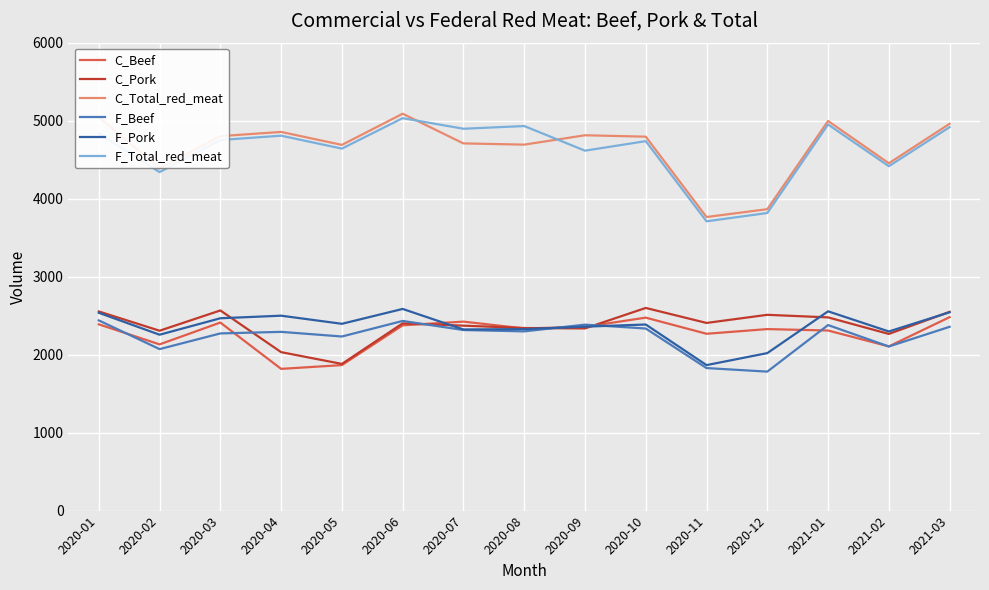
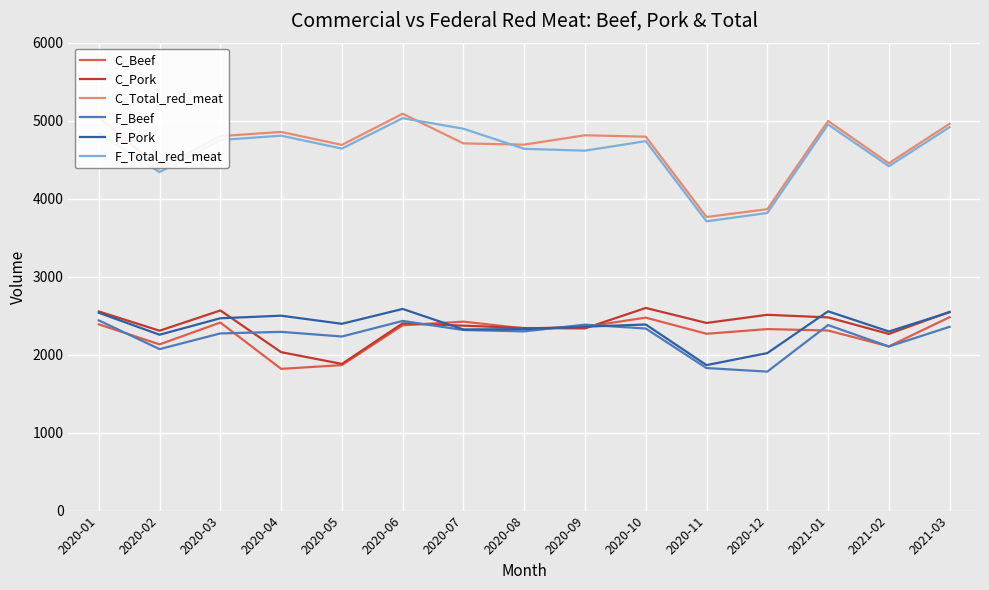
  {
    "F_Total_red_meat": {
      "2020-02": 4300,
      "2020-04": 4800,
      "2020-05": 4600,
      "2020-06": 5000,
      "2020-07": 4900,
-     "2020-08": 4900,
+     "2020-08": 4600,
      "2020-09": 4600,
      "2020-10": 4700,
      "2020-11": 3700,
      "2020-12": 3800,
      "2021-01": 5000,
      "2021-02": 4400,
      "2021-03": 4900
    }
  }
